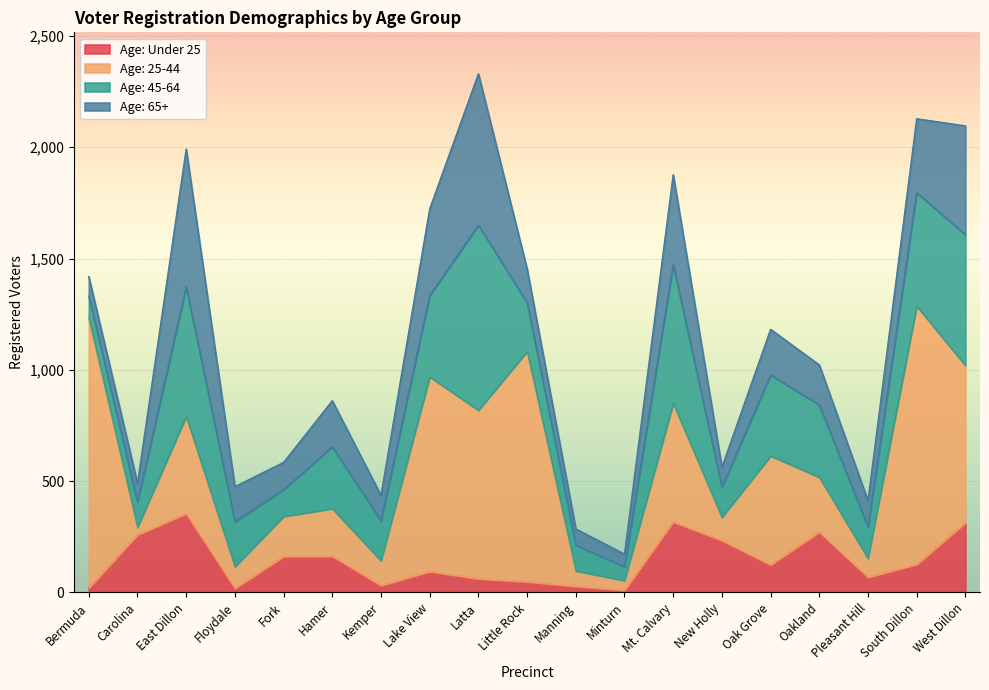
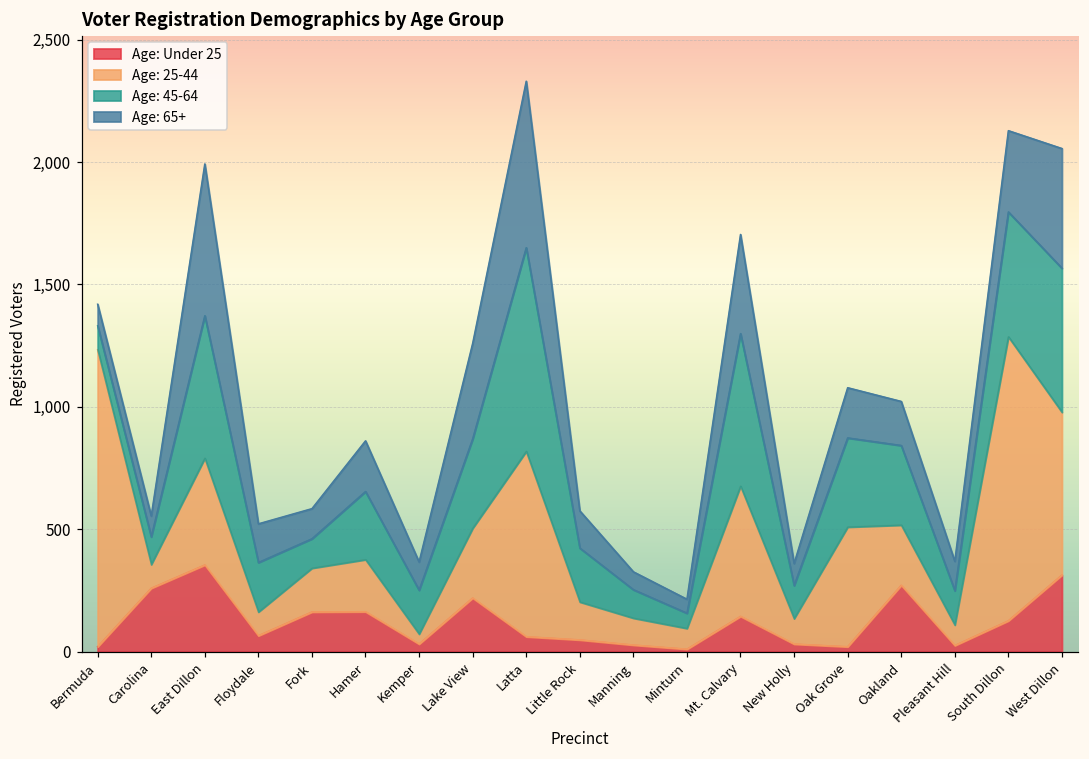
  {
    "Age: Under 25": {
      "Bermuda": "20",
      "Carolina": "260",
      "East Dillon": "350",
-     "Floydale": "20",
+     "Floydale": "70",
      "Fork": "160",
      "Hamer": "160",
      "Kemper": "30",
-     "Lake View": "90",
+     "Lake View": "220",
      "Latta": "60",
      "Little Rock": "50",
      "Manning": "30",
      "Minturn": "10",
-     "Mt. Calvary": "320",
-     "New Holly": "230",
-     "Oak Grove": "120",
+     "Mt. Calvary": "140",
+     "New Holly": "30",
+     "Oak Grove": "20",
      "Oakland": "270",
-     "Pleasant Hill": "70",
+     "Pleasant Hill": "30",
      "South Dillon": "130",
      "West Dillon": "310"
    },
    "Age: 25-44": {
      "Bermuda": "1,210",
-     "Carolina": "30",
+     "Carolina": "100",
      "East Dillon": "440",
      "Floydale": "100",
      "Fork": "180",
      "Hamer": "210",
-     "Kemper": "110",
-     "Lake View": "870",
+     "Kemper": "40",
+     "Lake View": "290",
      "Latta": "760",
-     "Little Rock": "1,030",
-     "Manning": "70",
-     "Minturn": "40",
+     "Little Rock": "160",
+     "Manning": "110",
+     "Minturn": "90",
      "Mt. Calvary": "530",
      "New Holly": "100",
      "Oak Grove": "490",
      "Oakland": "250",
      "Pleasant Hill": "80",
      "South Dillon": "1,160",
-     "West Dillon": "710"
+     "West Dillon": "670"
    }
  }
